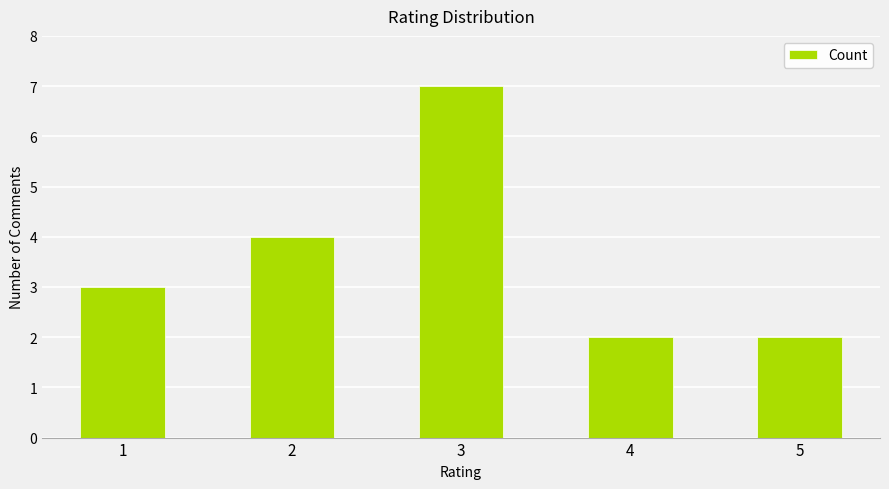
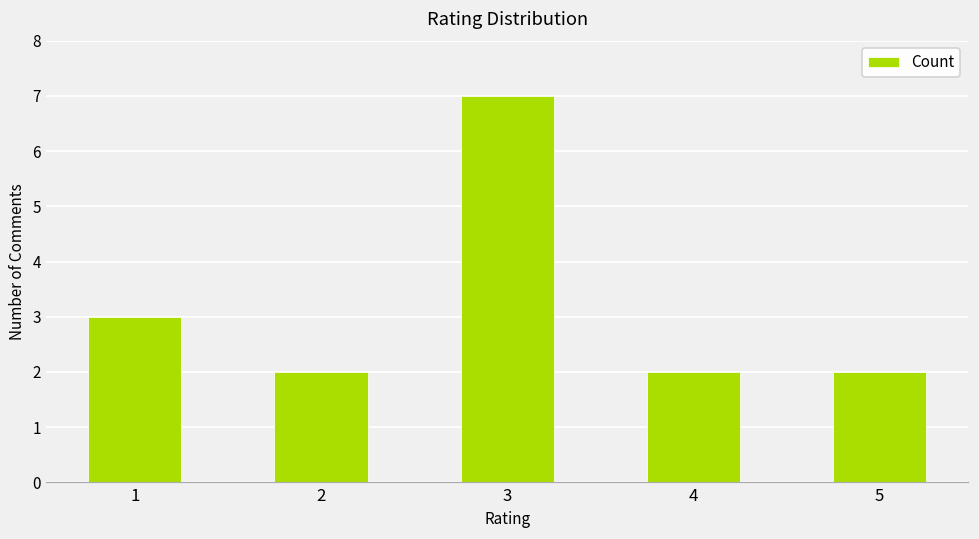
  {
    "1": 3,
-   "2": 4,
+   "2": 2,
    "3": 7,
    "4": 2,
    "5": 2
  }
